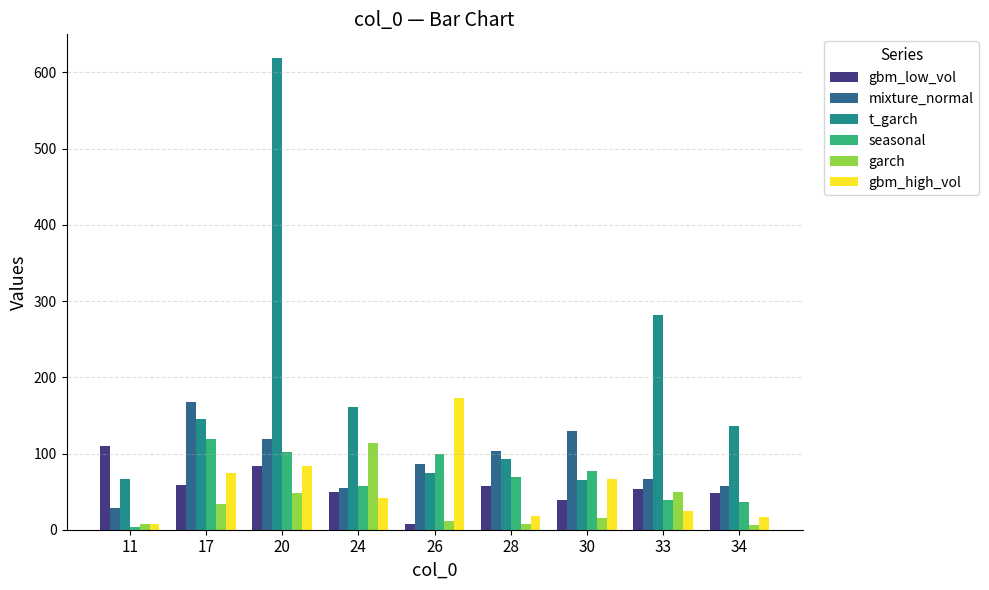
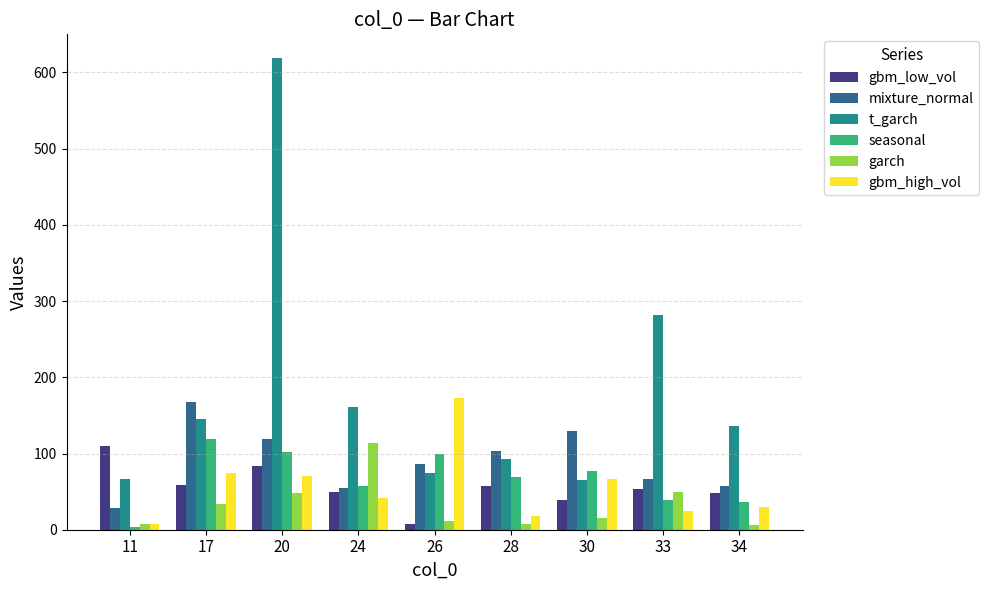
  {
    "garch": {
      "11": 10,
      "17": 30,
      "20": 50,
      "24": 110,
      "26": 10,
      "28": 10,
      "30": 20,
      "33": 50,
      "34": 10
    },
    "gbm_high_vol": {
      "11": 10,
      "17": 70,
-     "20": 80,
+     "20": 70,
      "24": 40,
      "26": 170,
      "28": 20,
      "30": 70,
      "33": 20,
-     "34": 20
+     "34": 30
    }
  }
